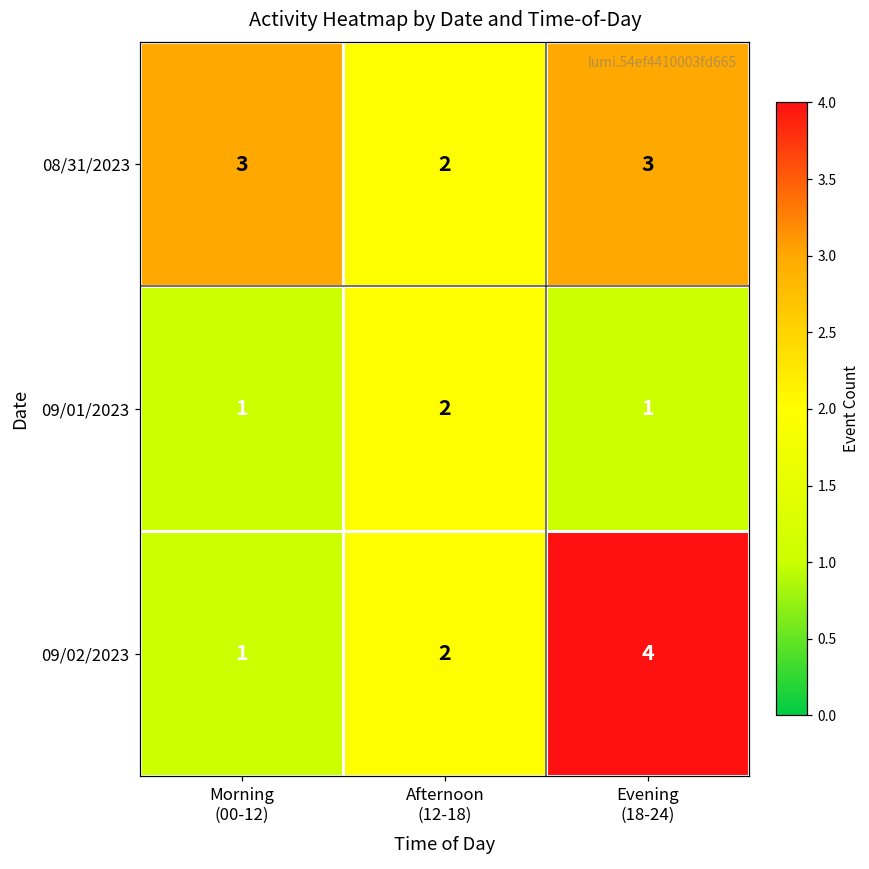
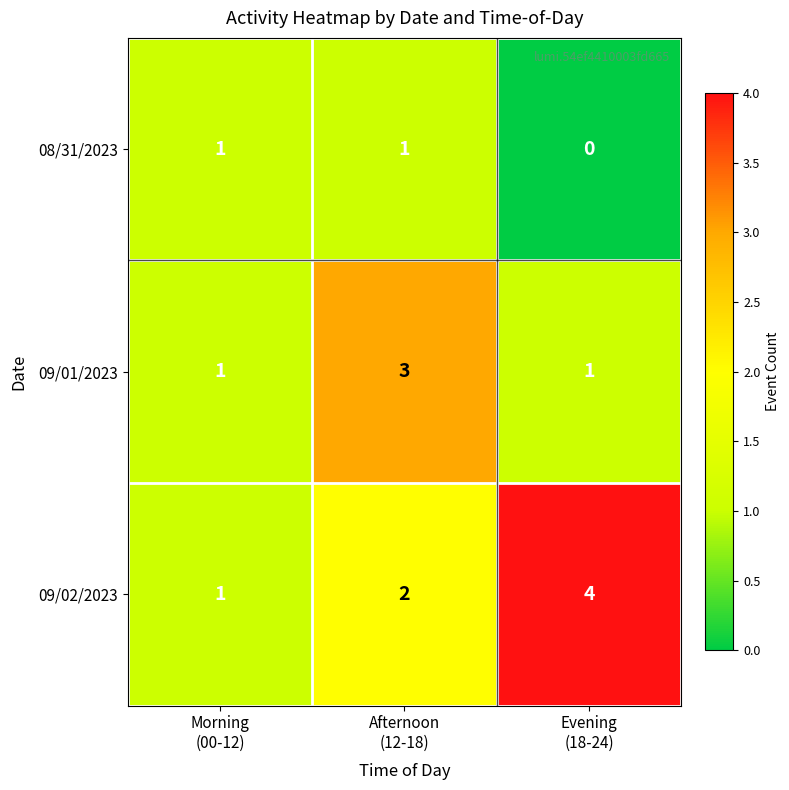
  {
    "08/31/2023": {
-     "Morning (00-12)": 3,
-     "Afternoon (12-18)": 2,
-     "Evening (18-24)": 3
+     "Morning (00-12)": 1,
+     "Afternoon (12-18)": 1,
+     "Evening (18-24)": 0
    },
    "09/01/2023": {
      "Morning (00-12)": 1,
-     "Afternoon (12-18)": 2,
+     "Afternoon (12-18)": 3,
      "Evening (18-24)": 1
    },
    "09/02/2023": {
      "Morning (00-12)": 1,
      "Afternoon (12-18)": 2,
      "Evening (18-24)": 4
    }
  }
